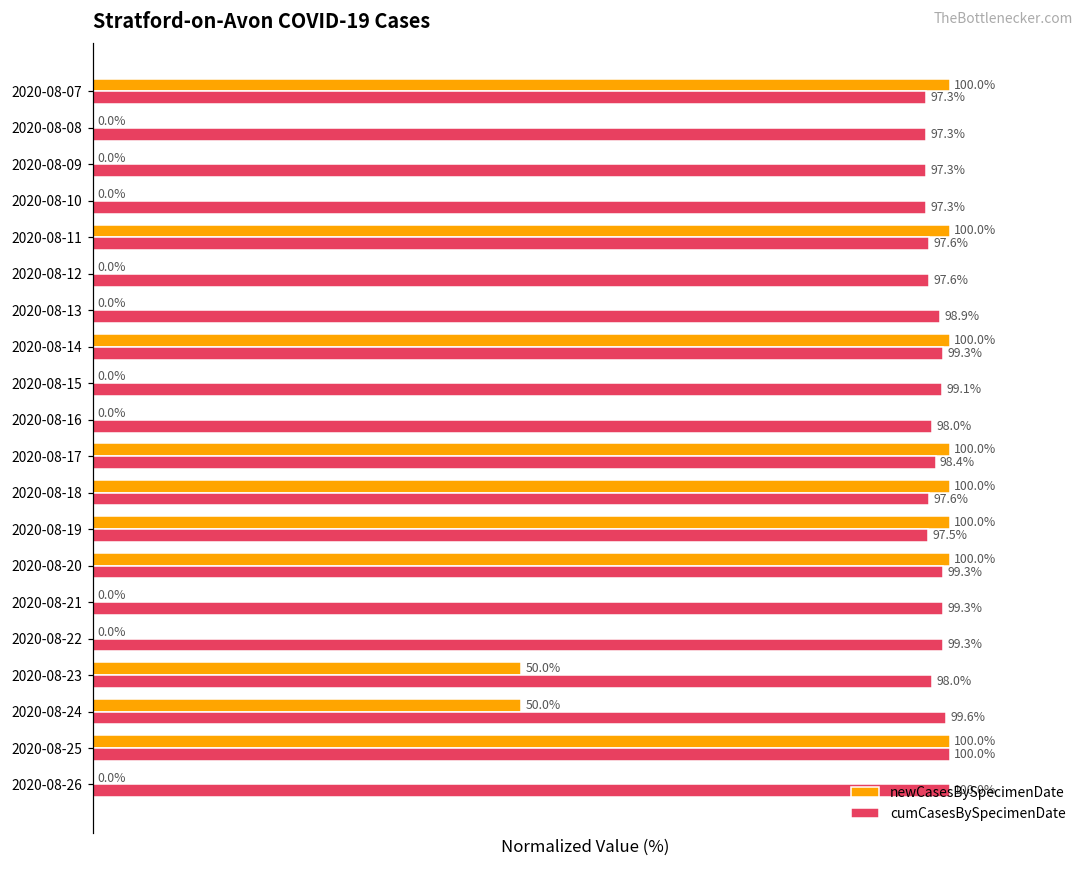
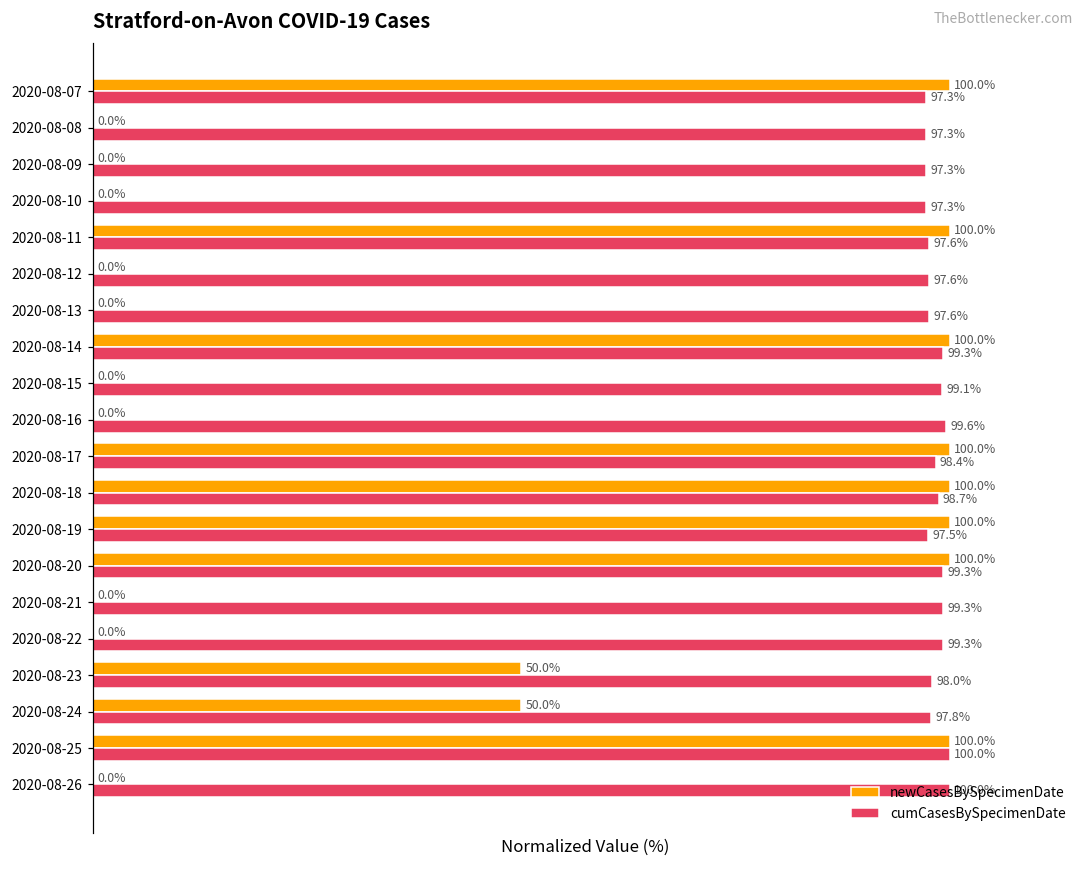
  {
    "newCasesBySpecimenDate": {
      "2020-08-07": "100.0%",
      "2020-08-08": "0.0%",
      "2020-08-09": "0.0%",
      "2020-08-10": "0.0%",
      "2020-08-11": "100.0%",
      "2020-08-12": "0.0%",
      "2020-08-13": "0.0%",
      "2020-08-14": "100.0%",
      "2020-08-15": "0.0%",
      "2020-08-16": "0.0%",
      "2020-08-17": "100.0%",
      "2020-08-18": "100.0%",
      "2020-08-19": "100.0%",
      "2020-08-20": "100.0%",
      "2020-08-21": "0.0%",
      "2020-08-22": "0.0%",
      "2020-08-23": "50.0%",
      "2020-08-24": "50.0%",
      "2020-08-25": "100.0%",
      "2020-08-26": "0.0%"
    },
    "cumCasesBySpecimenDate": {
      "2020-08-07": "97.3%",
      "2020-08-08": "97.3%",
      "2020-08-09": "97.3%",
      "2020-08-10": "97.3%",
      "2020-08-11": "97.6%",
      "2020-08-12": "97.6%",
-     "2020-08-13": "98.9%",
+     "2020-08-13": "97.6%",
      "2020-08-14": "99.3%",
      "2020-08-15": "99.1%",
-     "2020-08-16": "98.0%",
+     "2020-08-16": "99.6%",
      "2020-08-17": "98.4%",
-     "2020-08-18": "97.6%",
+     "2020-08-18": "98.7%",
      "2020-08-19": "97.5%",
      "2020-08-20": "99.3%",
      "2020-08-21": "99.3%",
      "2020-08-22": "99.3%",
      "2020-08-23": "98.0%",
-     "2020-08-24": "99.6%",
+     "2020-08-24": "97.8%",
      "2020-08-25": "100.0%",
      "2020-08-26": "100.0%"
    }
  }
